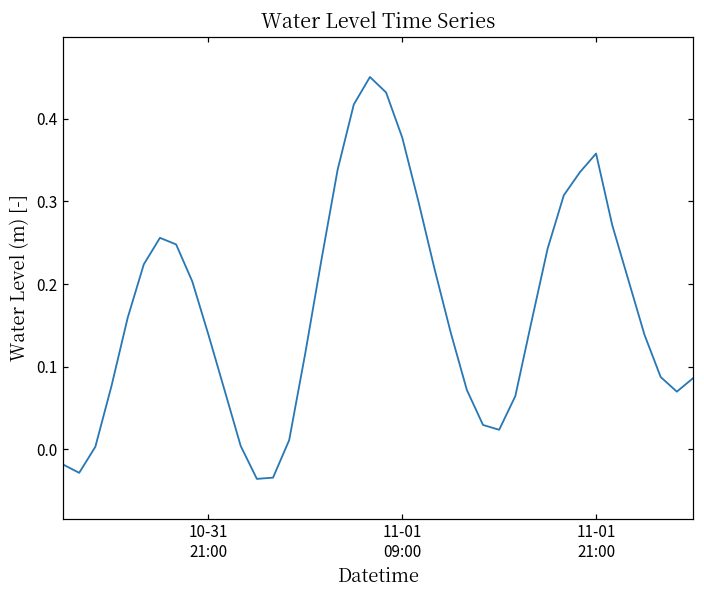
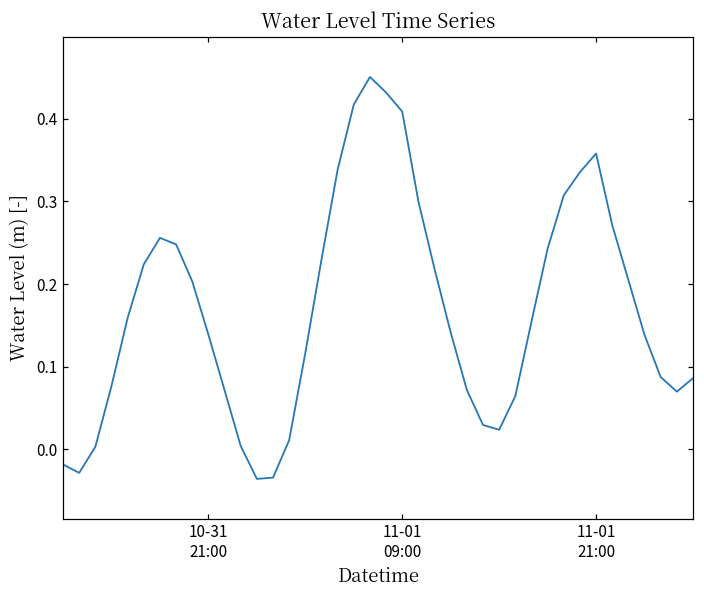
  {
    "10-31 21:00": 0.14,
-   "11-01 09:00": 0.38,
+   "11-01 09:00": 0.41,
    "11-01 21:00": 0.36
  }
